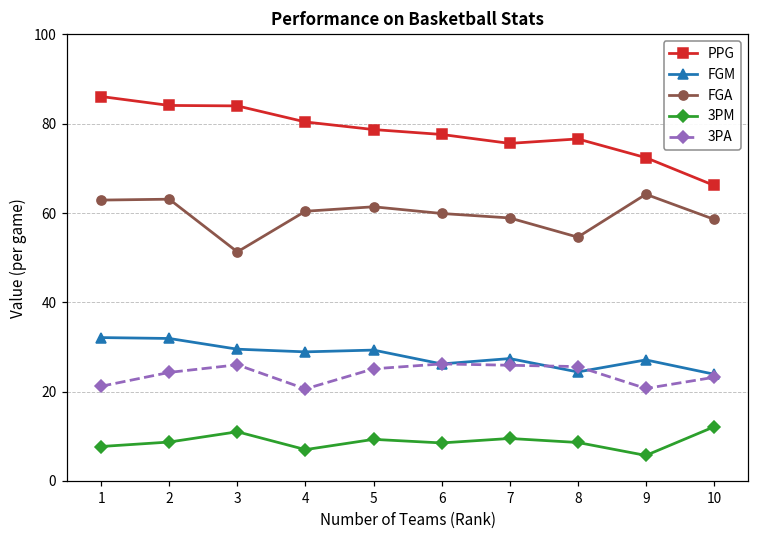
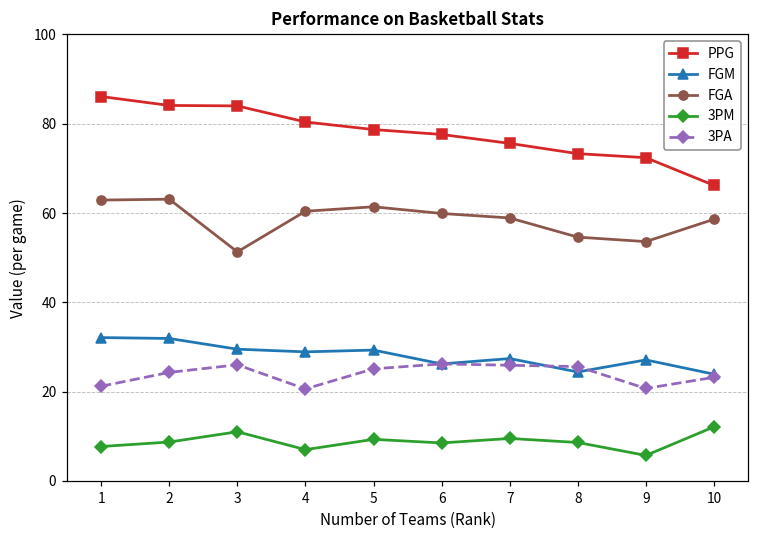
  {
    "PPG": {
      "1": 86,
      "2": 84,
      "3": 84,
      "4": 80,
      "5": 79,
      "6": 78,
      "7": 76,
-     "8": 77,
+     "8": 73,
      "9": 72,
      "10": 66
    },
    "FGM": {
      "1": 32,
      "2": 32,
      "3": 30,
      "4": 29,
      "5": 29,
      "7": 27,
      "8": 24,
      "9": 27,
      "10": 24
    },
    "FGA": {
      "1": 63,
      "2": 63,
      "3": 51,
      "4": 60,
      "5": 61,
      "6": 60,
      "7": 59,
      "8": 55,
-     "9": 64,
+     "9": 54,
      "10": 59
    },
    "3PM": {
      "1": 8,
      "2": 9,
      "3": 11,
      "4": 7,
      "5": 9,
      "6": 9,
      "7": 10,
      "8": 9,
      "9": 6,
      "10": 12
    },
    "3PA": {
      "1": 21,
      "2": 24,
      "3": 26,
      "4": 21,
      "5": 25,
      "7": 26,
      "8": 26,
      "9": 21,
      "10": 23
    }
  }
